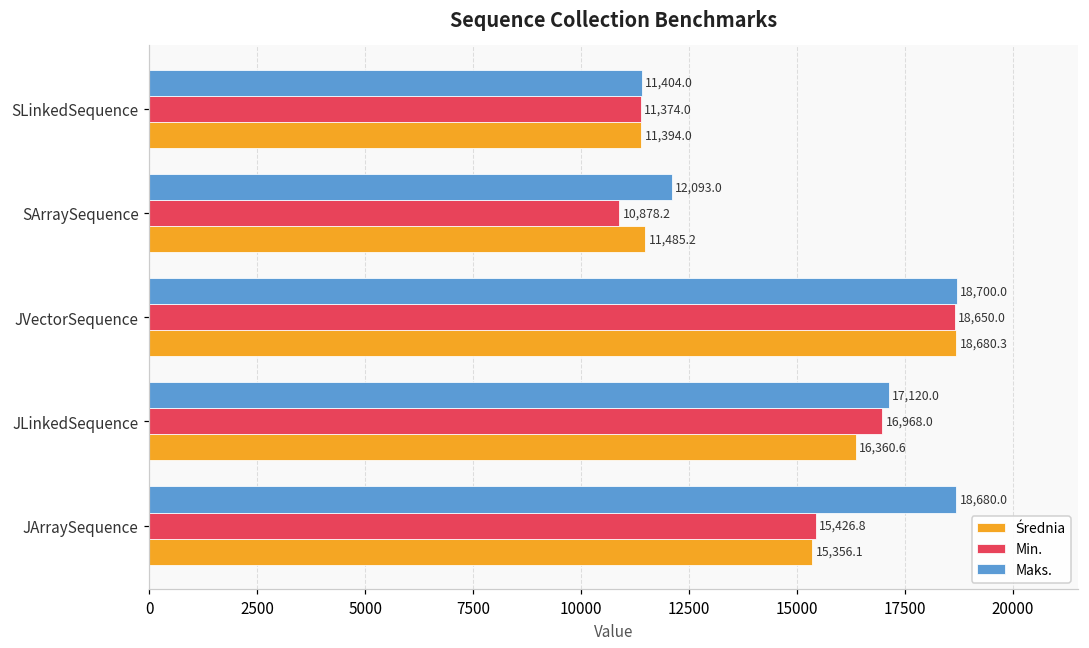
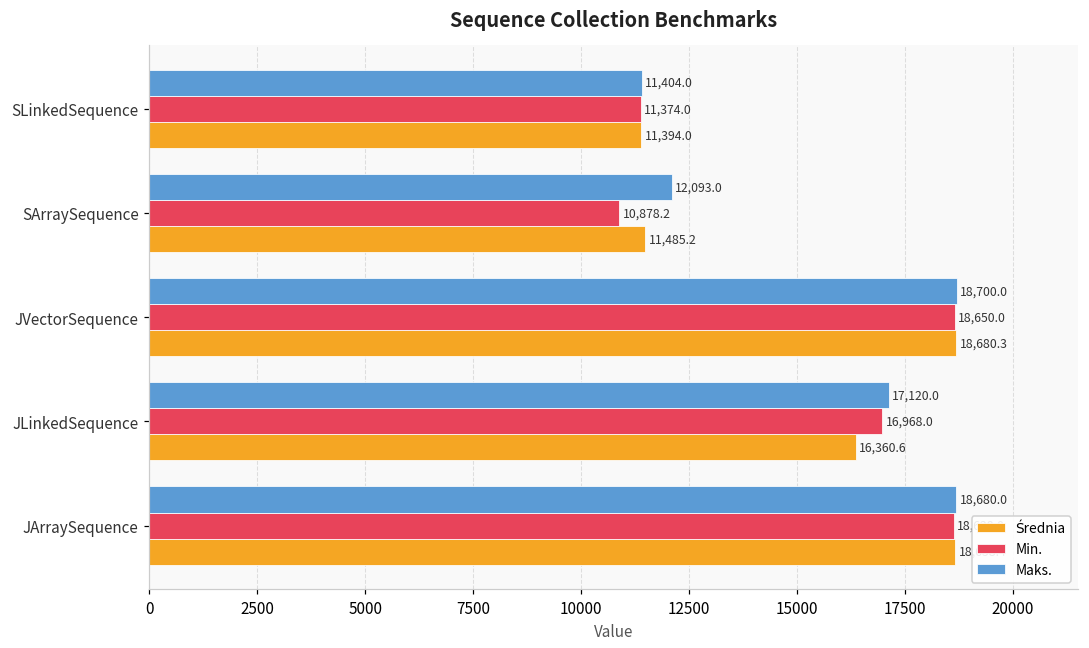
  {
    "Średnia": {
-     "JArraySequence": "15400"
+     "JArraySequence": "18700"
    },
    "Min.": {
-     "JArraySequence": "15400"
+     "JArraySequence": "18600"
    },
    "Maks.": {
      "SLinkedSequence": "11,404.0",
      "SArraySequence": "12,093.0",
      "JVectorSequence": "18,700.0",
      "JLinkedSequence": "17,120.0",
      "JArraySequence": "18,680.0"
    }
  }
